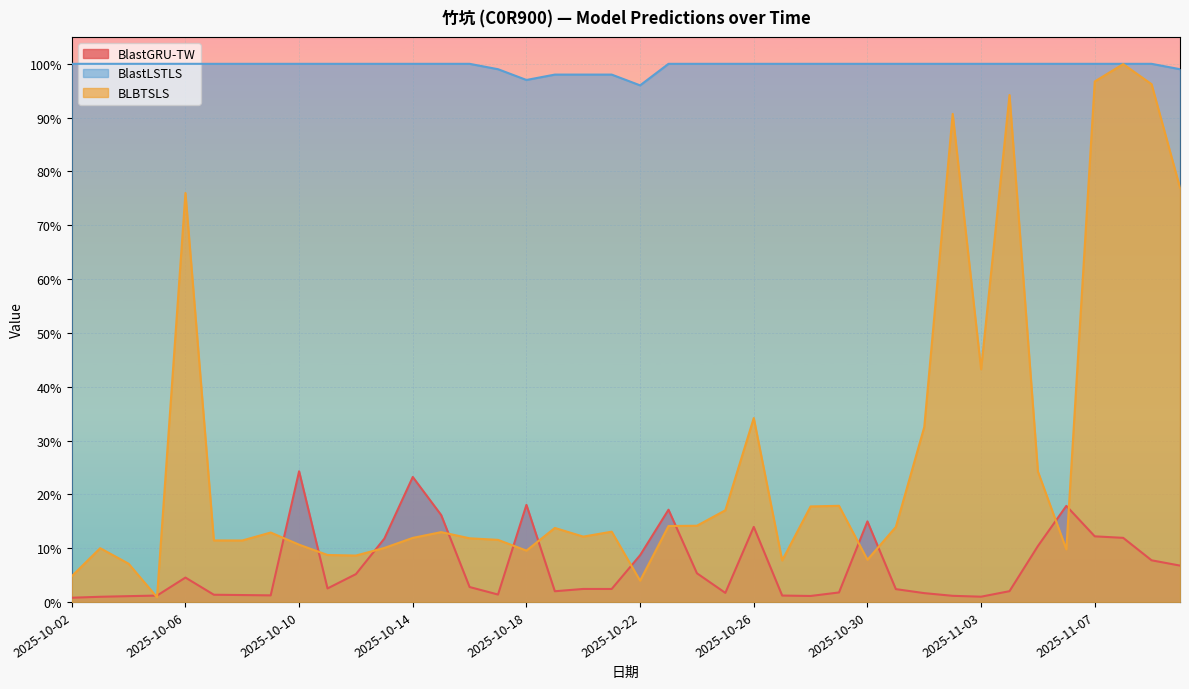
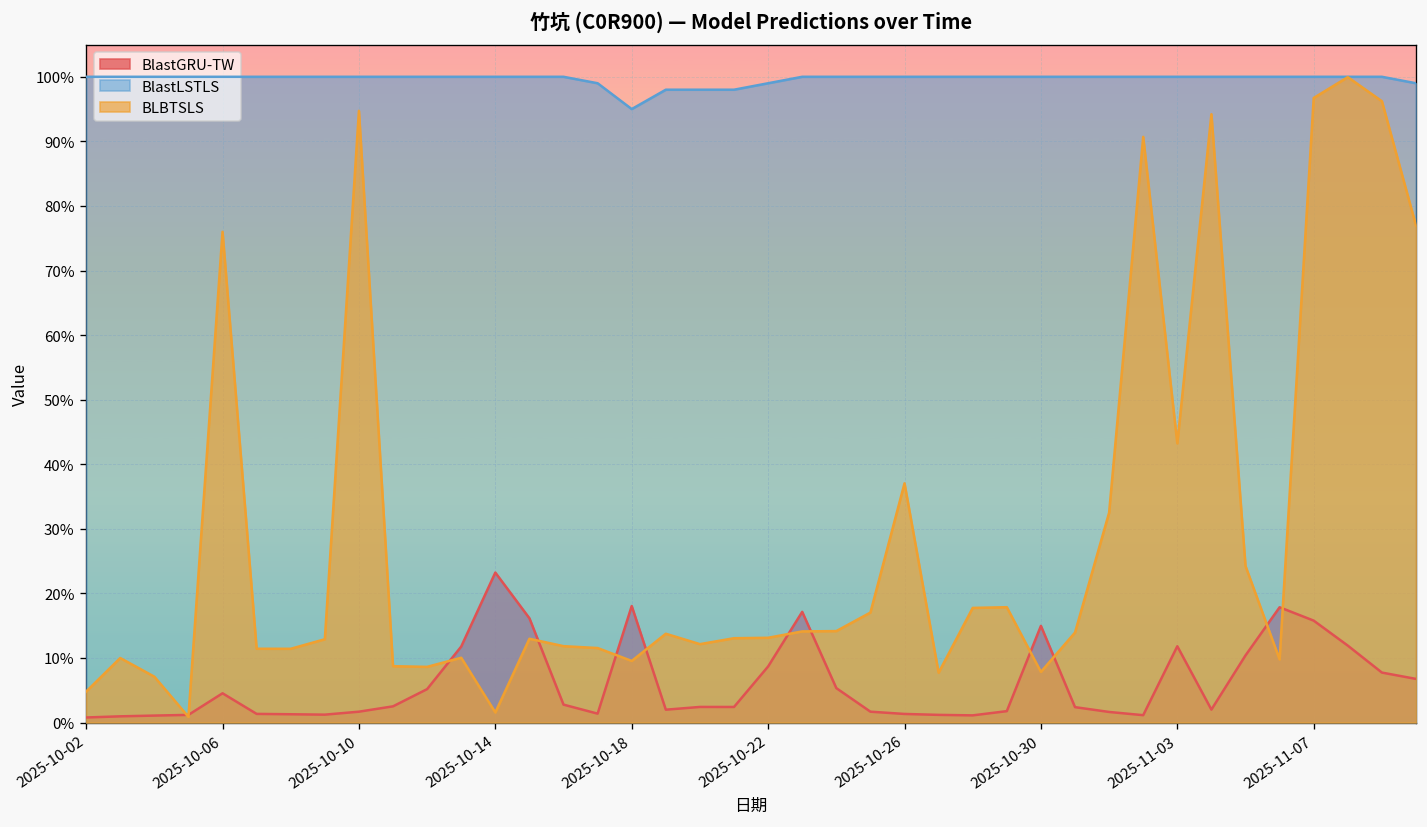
  {
    "BlastGRU-TW": {
      "2025-10-02": "1%",
      "2025-10-06": "5%",
-     "2025-10-10": "24%",
+     "2025-10-10": "2%",
      "2025-10-14": "23%",
      "2025-10-18": "18%",
      "2025-10-22": "9%",
-     "2025-10-26": "14%",
+     "2025-10-26": "1%",
      "2025-10-30": "15%",
-     "2025-11-03": "1%",
-     "2025-11-07": "12%"
+     "2025-11-03": "12%",
+     "2025-11-07": "16%"
    },
    "BlastLSTLS": {
      "2025-10-02": "100%",
      "2025-10-10": "100%",
      "2025-10-14": "100%",
-     "2025-10-18": "97%",
-     "2025-10-22": "96%",
+     "2025-10-18": "95%",
+     "2025-10-22": "99%",
      "2025-10-26": "100%",
      "2025-10-30": "100%",
      "2025-11-03": "100%",
      "2025-11-07": "100%"
    },
    "BLBTSLS": {
      "2025-10-02": "5%",
      "2025-10-06": "76%",
-     "2025-10-10": "11%",
-     "2025-10-14": "12%",
+     "2025-10-10": "95%",
+     "2025-10-14": "2%",
      "2025-10-18": "10%",
-     "2025-10-22": "4%",
-     "2025-10-26": "34%",
+     "2025-10-22": "13%",
+     "2025-10-26": "37%",
      "2025-10-30": "8%",
      "2025-11-03": "43%",
      "2025-11-07": "97%"
    }
  }
